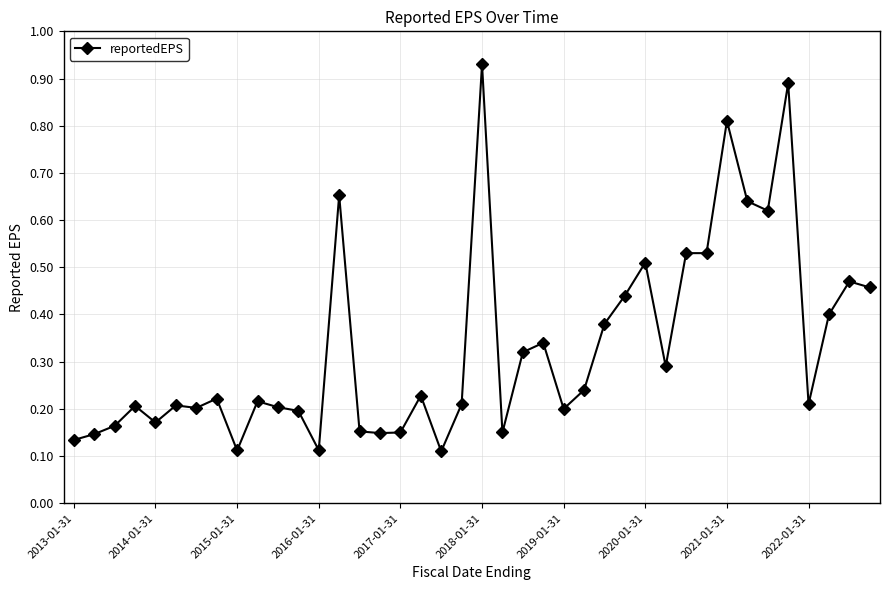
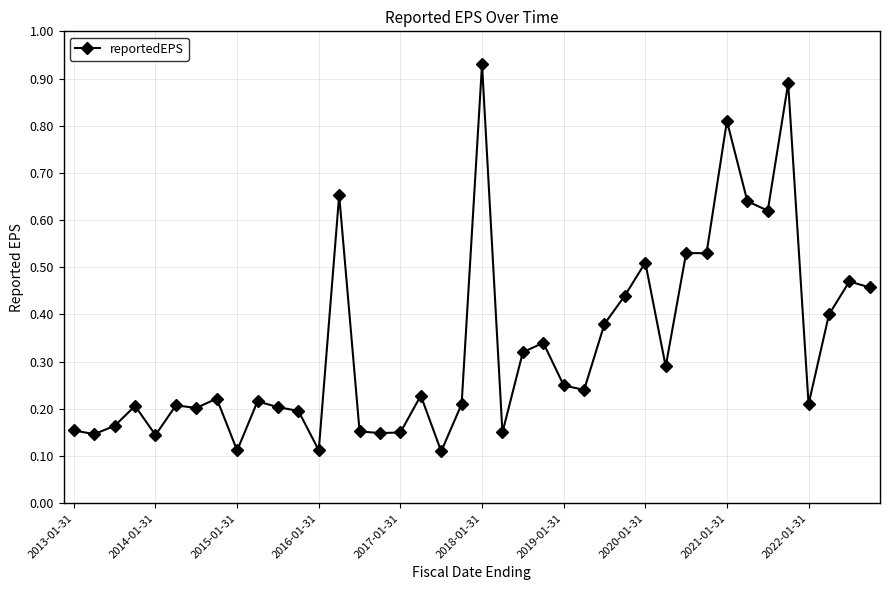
  {
-   "2013-01-31": 0.13,
-   "2014-01-31": 0.17,
+   "2013-01-31": 0.15,
+   "2014-01-31": 0.14,
    "2015-01-31": 0.11,
    "2016-01-31": 0.11,
    "2017-01-31": 0.15,
    "2018-01-31": 0.93,
-   "2019-01-31": 0.20,
+   "2019-01-31": 0.25,
    "2020-01-31": 0.51,
    "2021-01-31": 0.81,
    "2022-01-31": 0.21
  }
